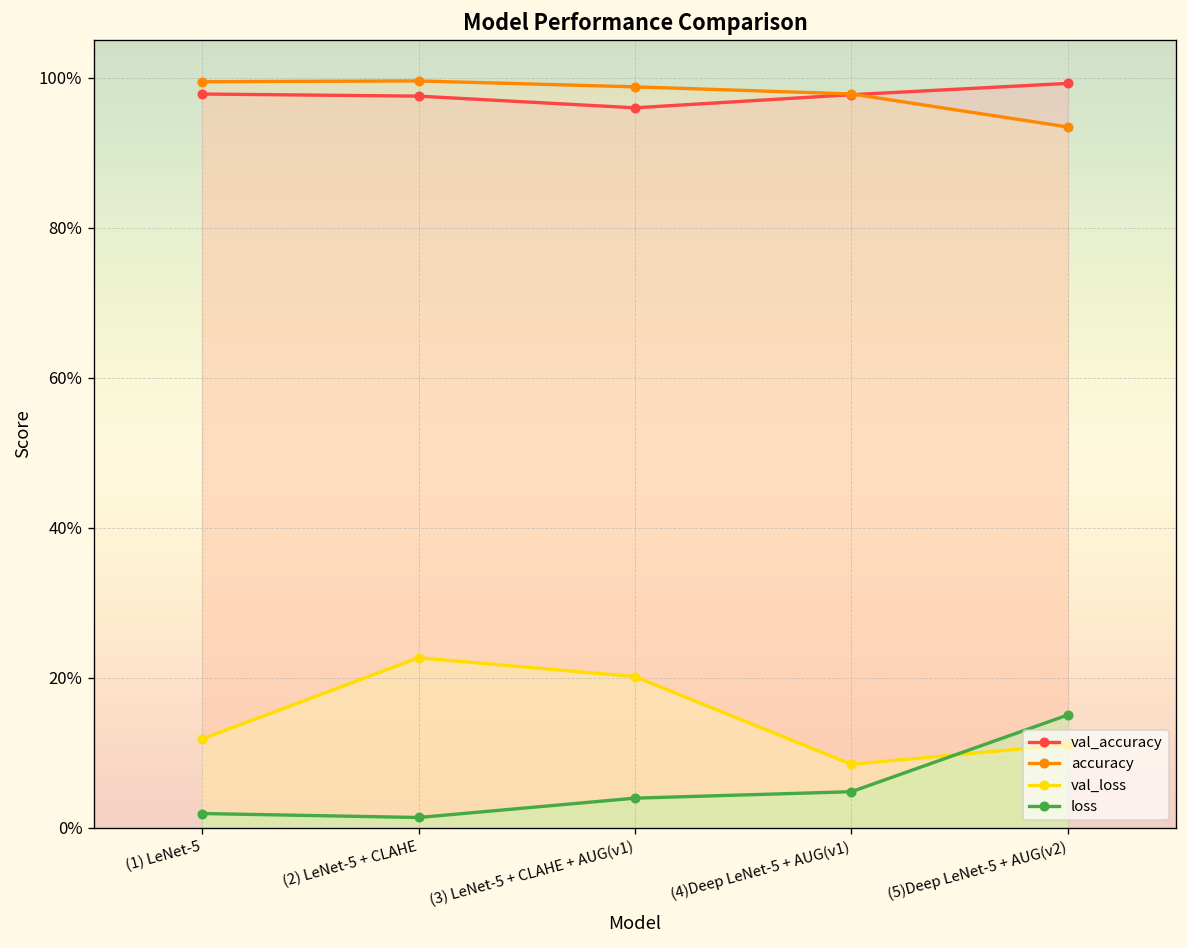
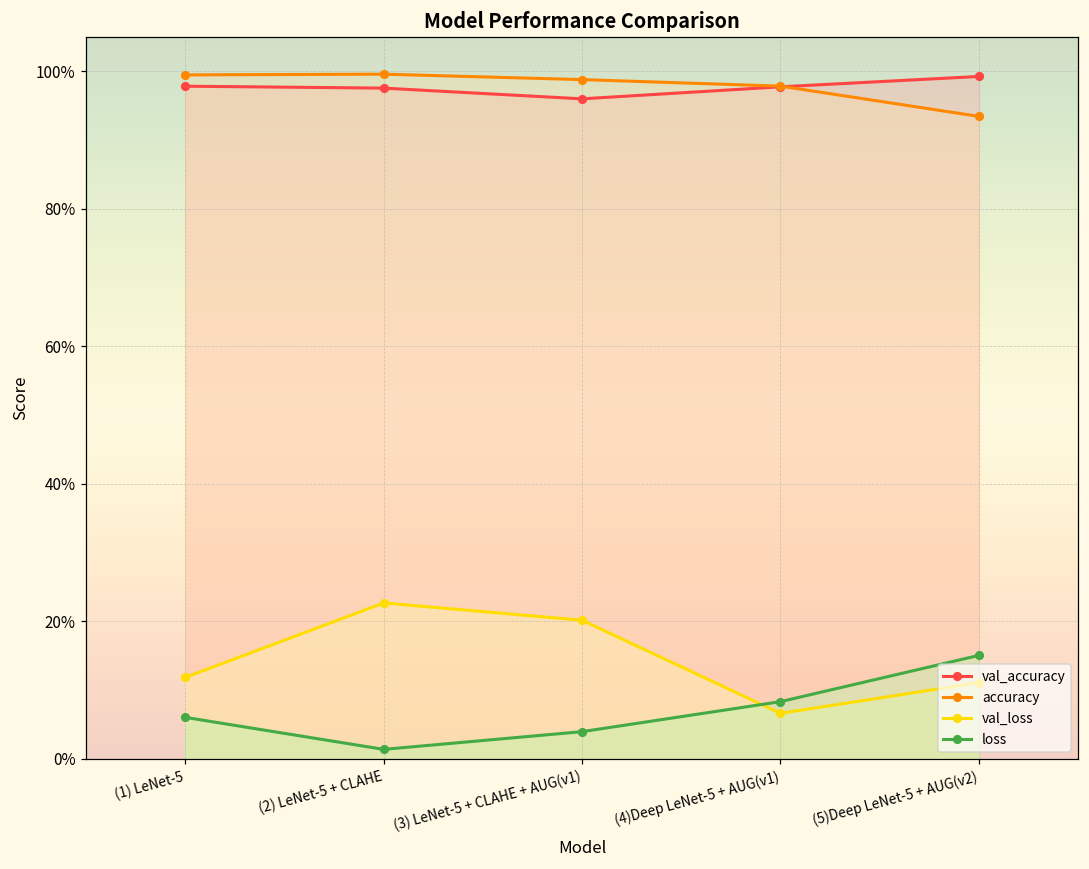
  {
    "val_accuracy": {
      "(1) LeNet-5": "98%",
      "(2) LeNet-5 + CLAHE": "98%",
      "(3) LeNet-5 + CLAHE + AUG(v1)": "96%",
      "(5)Deep LeNet-5 + AUG(v2)": "99%"
    },
    "accuracy": {
      "(1) LeNet-5": "99%",
      "(2) LeNet-5 + CLAHE": "100%",
      "(3) LeNet-5 + CLAHE + AUG(v1)": "99%",
      "(5)Deep LeNet-5 + AUG(v2)": "93%"
    },
    "val_loss": {
      "(1) LeNet-5": "12%",
      "(2) LeNet-5 + CLAHE": "23%",
      "(3) LeNet-5 + CLAHE + AUG(v1)": "20%",
-     "(4)Deep LeNet-5 + AUG(v1)": "8%"
+     "(4)Deep LeNet-5 + AUG(v1)": "7%"
    },
    "loss": {
-     "(1) LeNet-5": "2%",
+     "(1) LeNet-5": "6%",
      "(2) LeNet-5 + CLAHE": "1%",
      "(3) LeNet-5 + CLAHE + AUG(v1)": "4%",
-     "(4)Deep LeNet-5 + AUG(v1)": "5%",
+     "(4)Deep LeNet-5 + AUG(v1)": "8%",
      "(5)Deep LeNet-5 + AUG(v2)": "15%"
    }
  }
